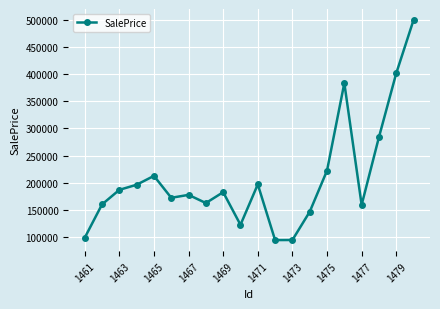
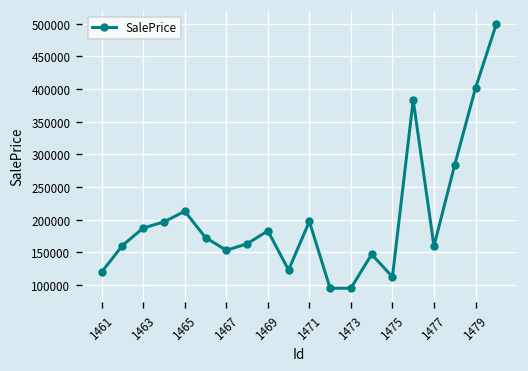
  {
-   "1461": 100000,
+   "1461": 120000,
    "1463": 190000,
    "1465": 210000,
-   "1467": 180000,
+   "1467": 150000,
    "1469": 180000,
    "1471": 200000,
    "1473": 100000,
-   "1475": 220000,
+   "1475": 110000,
    "1477": 160000,
    "1479": 400000
  }
